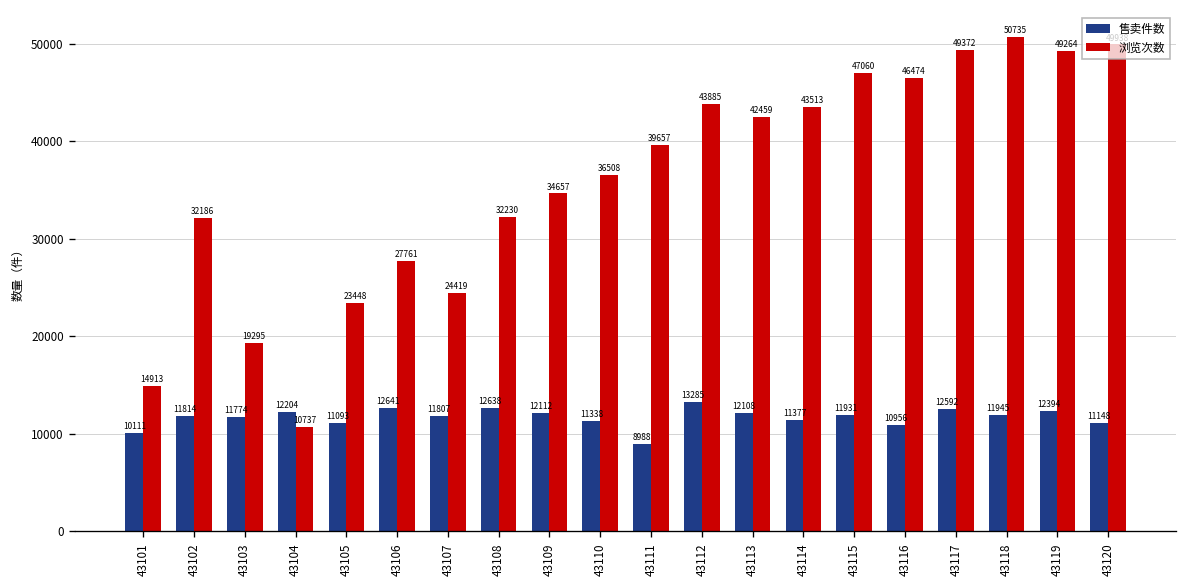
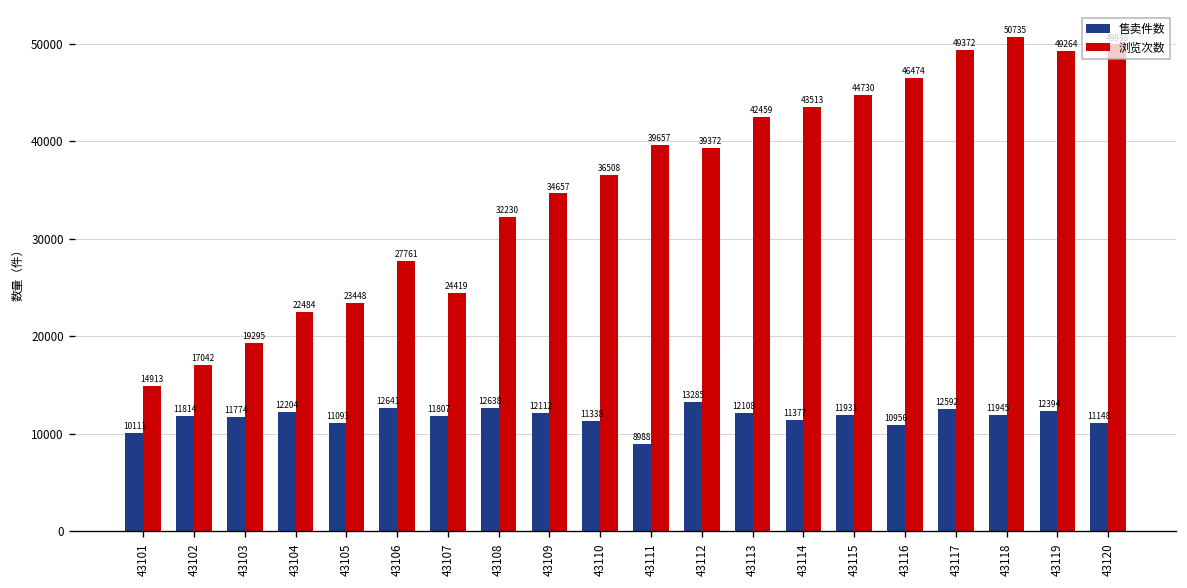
  {
    "售卖件数": {
      "43101": 10111,
      "43102": 11814,
      "43103": 11774,
      "43104": 12204,
      "43105": 11093,
      "43106": 12641,
      "43107": 11807,
      "43108": 12638,
      "43109": 12112,
      "43110": 11338,
      "43111": 8988,
      "43112": 13285,
      "43113": 12108,
      "43114": 11377,
      "43115": 11931,
      "43116": 10956,
      "43117": 12592,
      "43118": 11945,
      "43119": 12394,
      "43120": 11148
    },
    "浏览次数": {
      "43101": 14913,
-     "43102": 32186,
+     "43102": 17042,
      "43103": 19295,
-     "43104": 10737,
+     "43104": 22484,
      "43105": 23448,
      "43106": 27761,
      "43107": 24419,
      "43108": 32230,
      "43109": 34657,
      "43110": 36508,
      "43111": 39657,
-     "43112": 43885,
+     "43112": 39372,
      "43113": 42459,
      "43114": 43513,
-     "43115": 47060,
+     "43115": 44730,
      "43116": 46474,
      "43117": 49372,
      "43118": 50735,
      "43119": 49264
    }
  }
